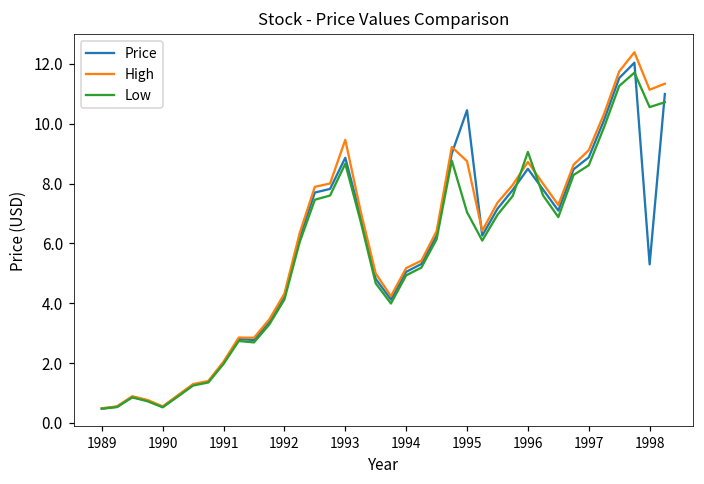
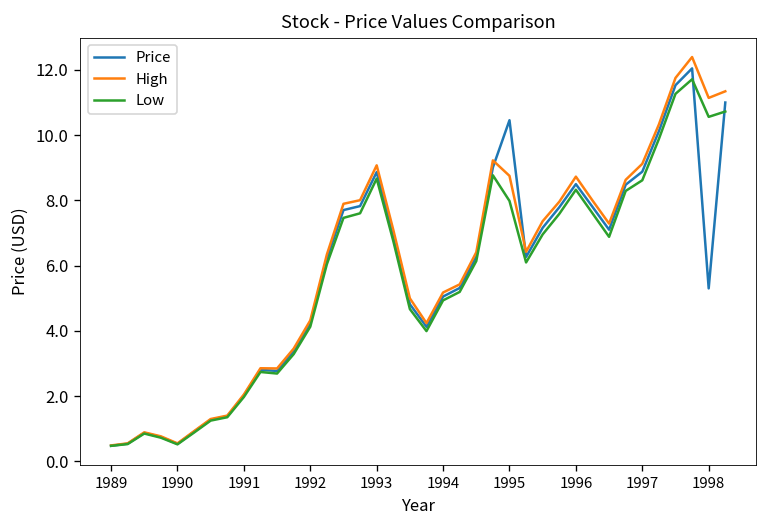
  {
    "Price": {
      "1993": 8.9,
      "1994": 5.1,
      "1995": 10.5,
      "1996": 8.5,
      "1997": 8.9,
      "1998": 5.3
    },
    "High": {
-     "1993": 9.5,
+     "1993": 9.1,
      "1994": 5.2,
      "1995": 8.8,
      "1996": 8.7,
      "1997": 9.1,
      "1998": 11.1
    },
    "Low": {
      "1992": 4.1,
      "1993": 8.7,
      "1994": 4.9,
-     "1995": 7.0,
-     "1996": 9.1,
+     "1995": 8.0,
+     "1996": 8.3,
      "1997": 8.6,
      "1998": 10.6
    }
  }
